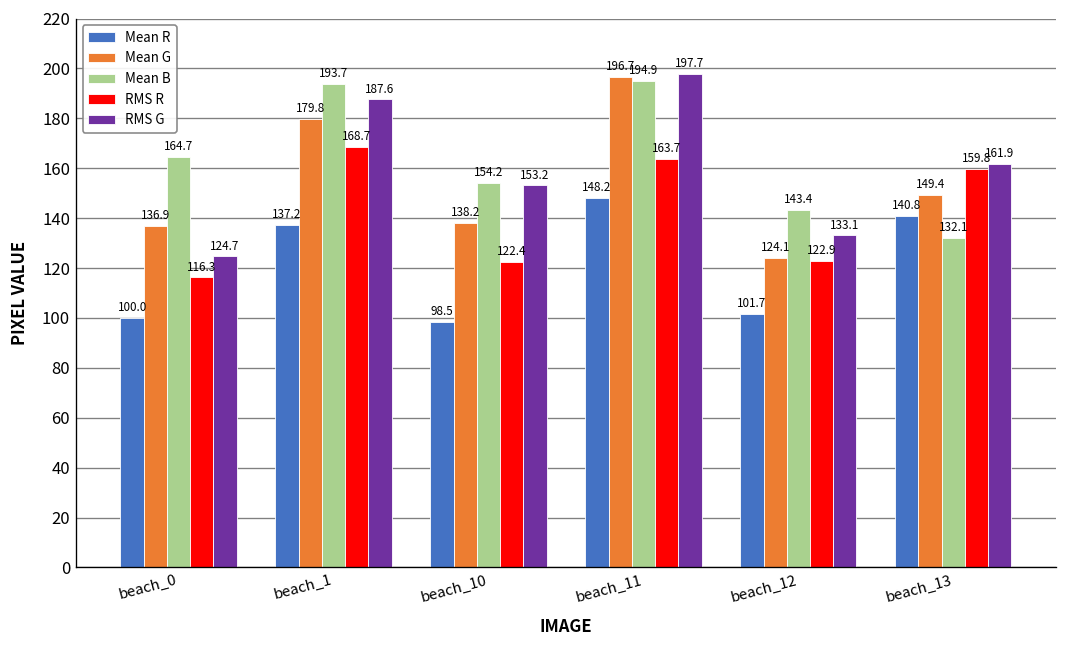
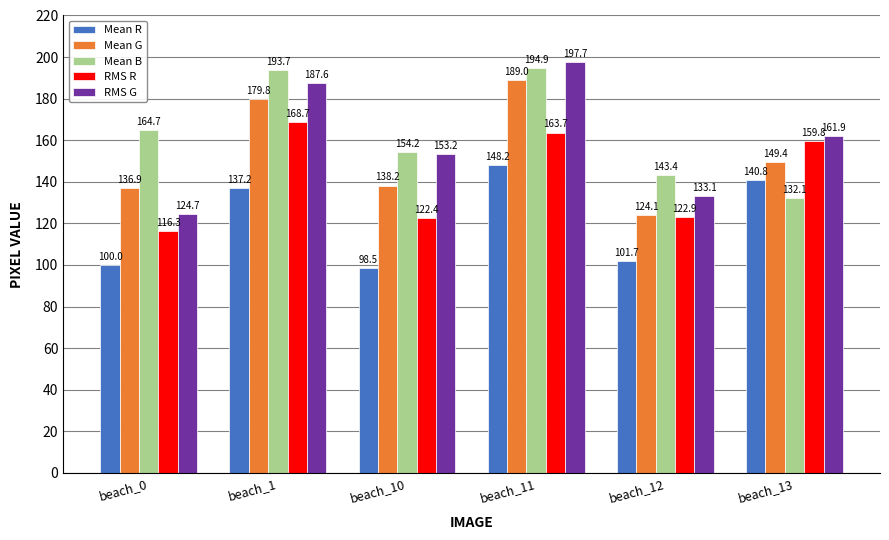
  {
    "Mean R": {
      "beach_0": 100.0,
      "beach_1": 137.2,
      "beach_10": 98.5,
      "beach_11": 148.2,
      "beach_12": 101.7,
      "beach_13": 140.8
    },
    "Mean G": {
      "beach_0": 136.9,
      "beach_1": 179.8,
      "beach_10": 138.2,
-     "beach_11": 196.7,
+     "beach_11": 189.0,
      "beach_12": 124.1,
      "beach_13": 149.4
    },
    "Mean B": {
      "beach_0": 164.7,
      "beach_1": 193.7,
      "beach_10": 154.2,
      "beach_11": 194.9,
      "beach_12": 143.4,
      "beach_13": 132.1
    },
    "RMS R": {
      "beach_0": 116.3,
      "beach_1": 168.7,
      "beach_10": 122.4,
      "beach_11": 163.7,
      "beach_12": 122.9,
      "beach_13": 159.8
    },
    "RMS G": {
      "beach_0": 124.7,
      "beach_1": 187.6,
      "beach_10": 153.2,
      "beach_11": 197.7,
      "beach_12": 133.1,
      "beach_13": 161.9
    }
  }
